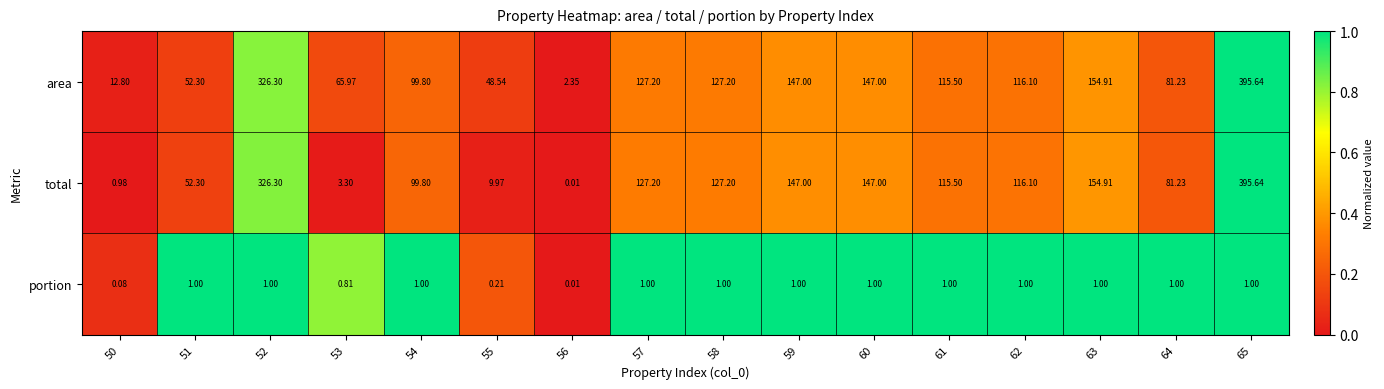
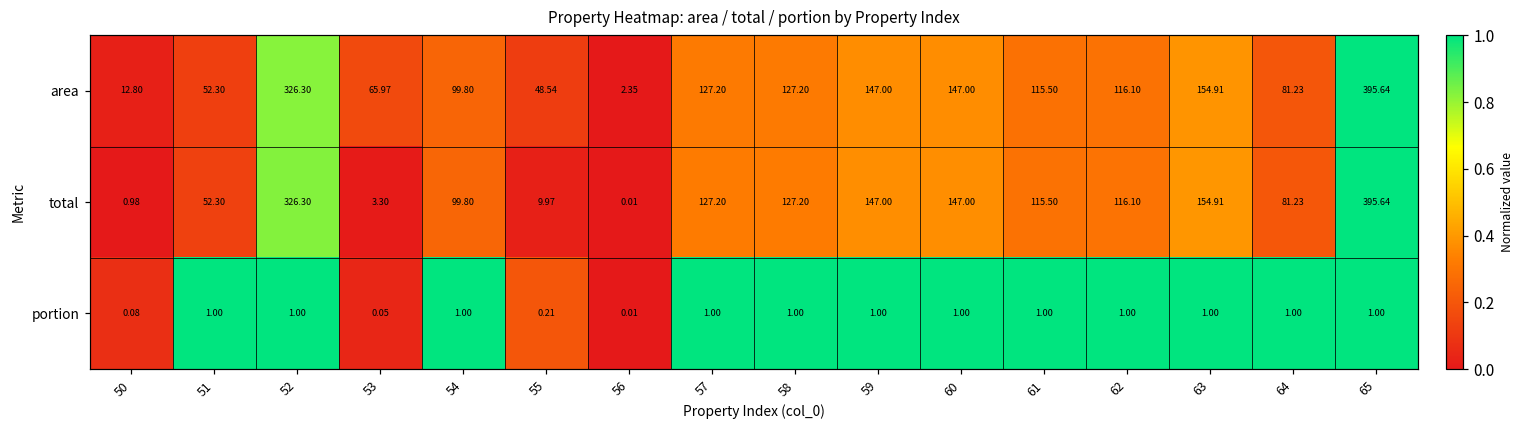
  {
    "area": {
      "50": 12.80,
      "51": 52.30,
      "52": 326.30,
      "53": 65.97,
      "54": 99.80,
      "55": 48.54,
      "56": 2.35,
      "57": 127.20,
      "58": 127.20,
      "59": 147.00,
      "60": 147.00,
      "61": 115.50,
      "62": 116.10,
      "63": 154.91,
      "64": 81.23,
      "65": 395.64
    },
    "total": {
      "50": 0.98,
      "51": 52.30,
      "52": 326.30,
      "53": 3.30,
      "54": 99.80,
      "55": 9.97,
      "56": 0.01,
      "57": 127.20,
      "58": 127.20,
      "59": 147.00,
      "60": 147.00,
      "61": 115.50,
      "62": 116.10,
      "63": 154.91,
      "64": 81.23,
      "65": 395.64
    },
    "portion": {
      "50": 0.08,
      "51": 1.00,
      "52": 1.00,
-     "53": 0.81,
+     "53": 0.05,
      "54": 1.00,
      "55": 0.21,
      "56": 0.01,
      "57": 1.00,
      "58": 1.00,
      "59": 1.00,
      "60": 1.00,
      "61": 1.00,
      "62": 1.00,
      "63": 1.00,
      "64": 1.00,
      "65": 1.00
    }
  }
